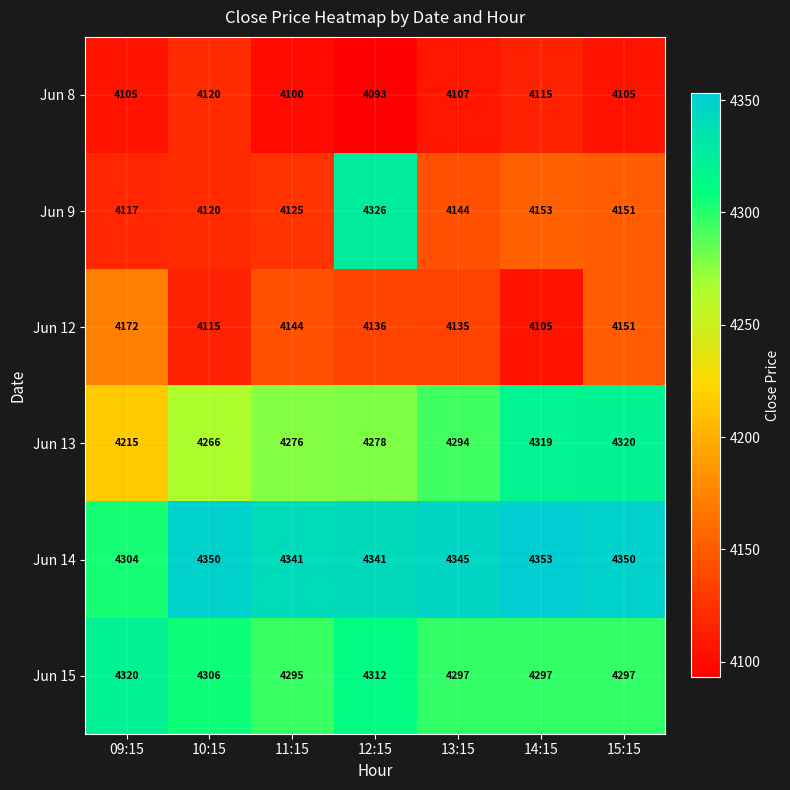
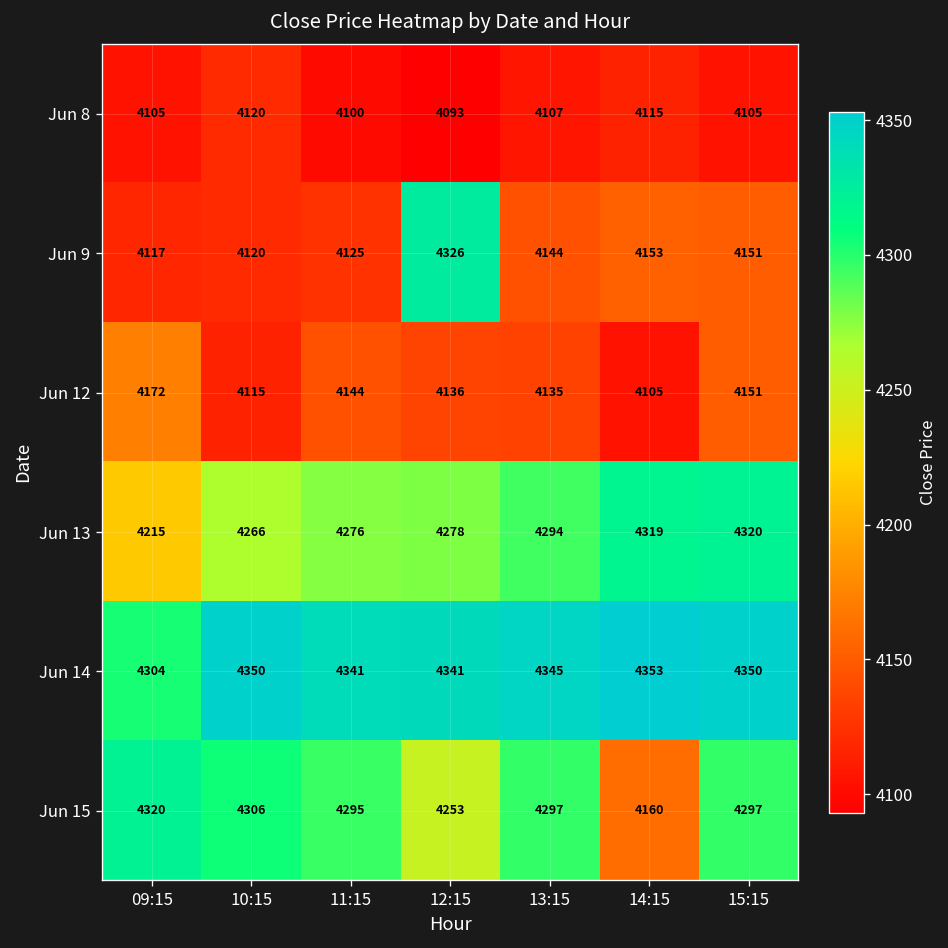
  {
    "Jun 8": {
      "09:15": 4105,
      "10:15": 4120,
      "11:15": 4100,
      "12:15": 4093,
      "13:15": 4107,
      "14:15": 4115,
      "15:15": 4105
    },
    "Jun 9": {
      "09:15": 4117,
      "10:15": 4120,
      "11:15": 4125,
      "12:15": 4326,
      "13:15": 4144,
      "14:15": 4153,
      "15:15": 4151
    },
    "Jun 12": {
      "09:15": 4172,
      "10:15": 4115,
      "11:15": 4144,
      "12:15": 4136,
      "13:15": 4135,
      "14:15": 4105,
      "15:15": 4151
    },
    "Jun 13": {
      "09:15": 4215,
      "10:15": 4266,
      "11:15": 4276,
      "12:15": 4278,
      "13:15": 4294,
      "14:15": 4319,
      "15:15": 4320
    },
    "Jun 14": {
      "09:15": 4304,
      "10:15": 4350,
      "11:15": 4341,
      "12:15": 4341,
      "13:15": 4345,
      "14:15": 4353,
      "15:15": 4350
    },
    "Jun 15": {
      "09:15": 4320,
      "10:15": 4306,
      "11:15": 4295,
-     "12:15": 4312,
+     "12:15": 4253,
      "13:15": 4297,
-     "14:15": 4297,
+     "14:15": 4160,
      "15:15": 4297
    }
  }
